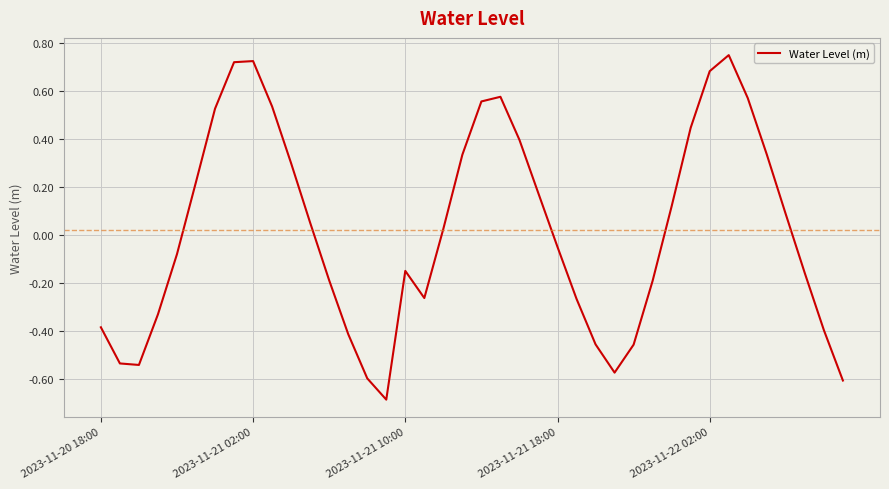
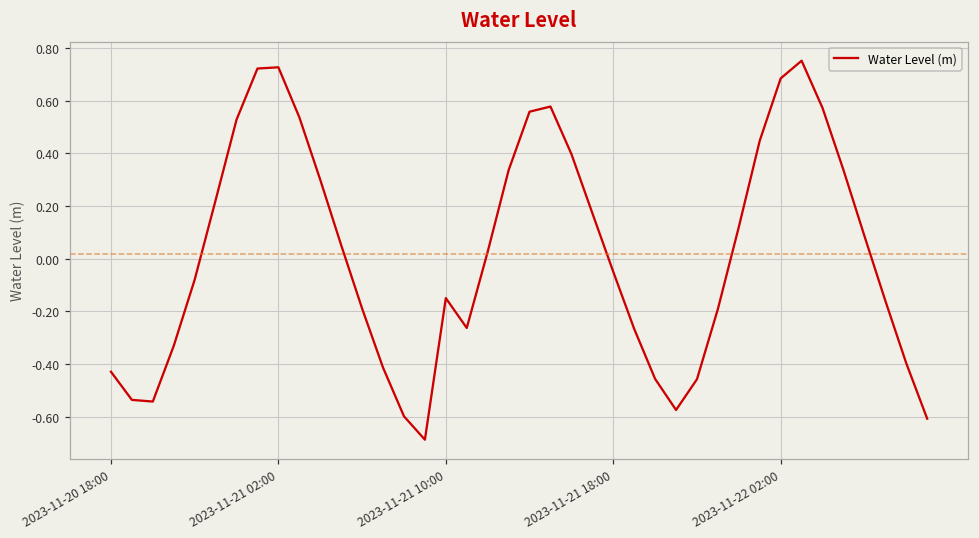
  {
-   "2023-11-20 18:00": -0.39,
+   "2023-11-20 18:00": -0.43,
    "2023-11-21 02:00": 0.73,
    "2023-11-21 10:00": -0.15,
    "2023-11-21 18:00": -0.05,
    "2023-11-22 02:00": 0.68
  }
